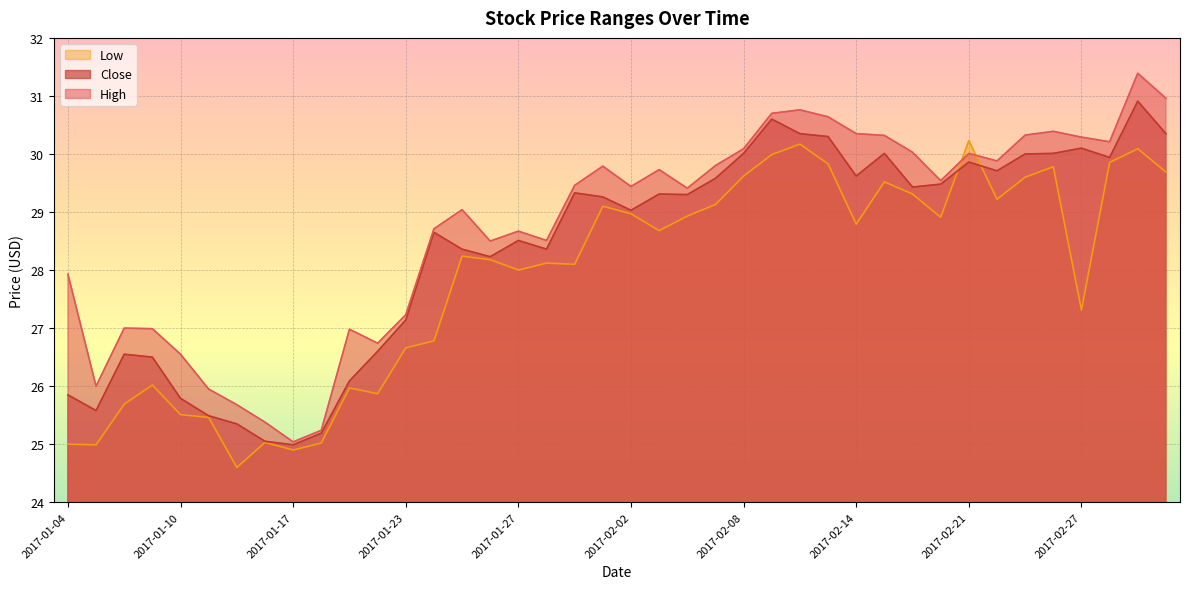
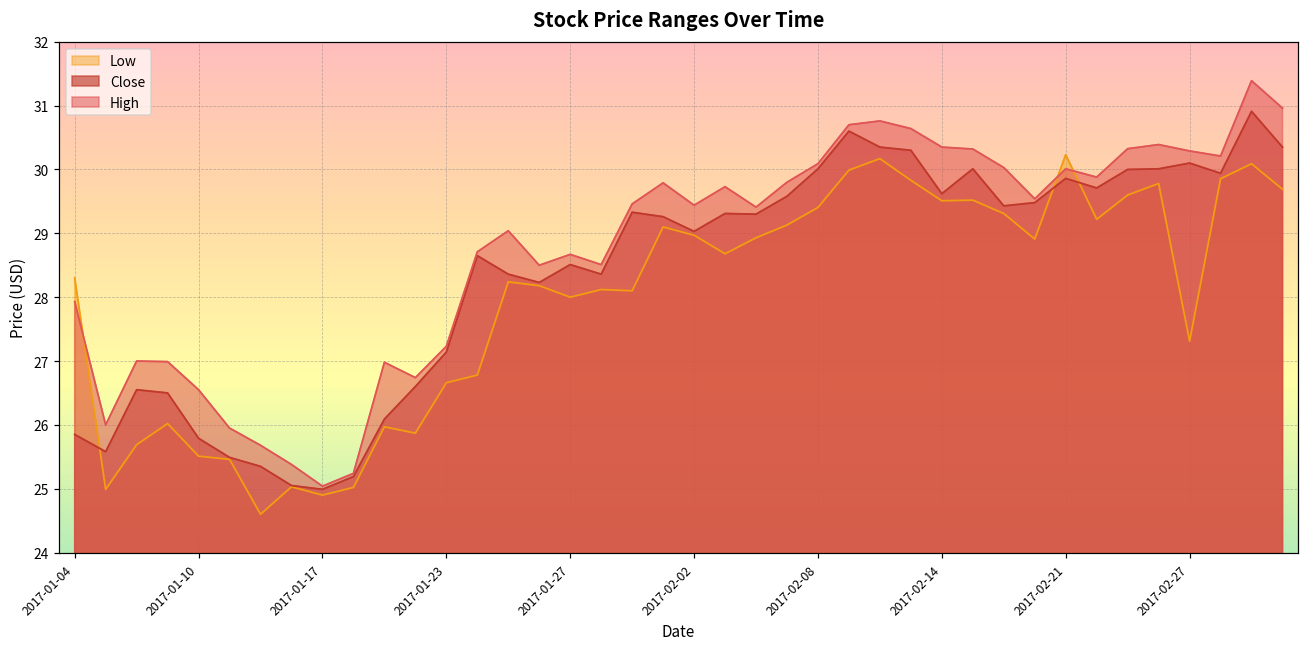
  {
    "Low": {
-     "2017-01-04": 25.0,
+     "2017-01-04": 28.3,
      "2017-01-10": 25.5,
      "2017-01-17": 24.9,
      "2017-01-23": 26.7,
      "2017-01-27": 28.0,
      "2017-02-02": 29.0,
-     "2017-02-08": 29.6,
-     "2017-02-14": 28.8,
+     "2017-02-08": 29.4,
+     "2017-02-14": 29.5,
      "2017-02-21": 30.2,
      "2017-02-27": 27.3
    }
  }
